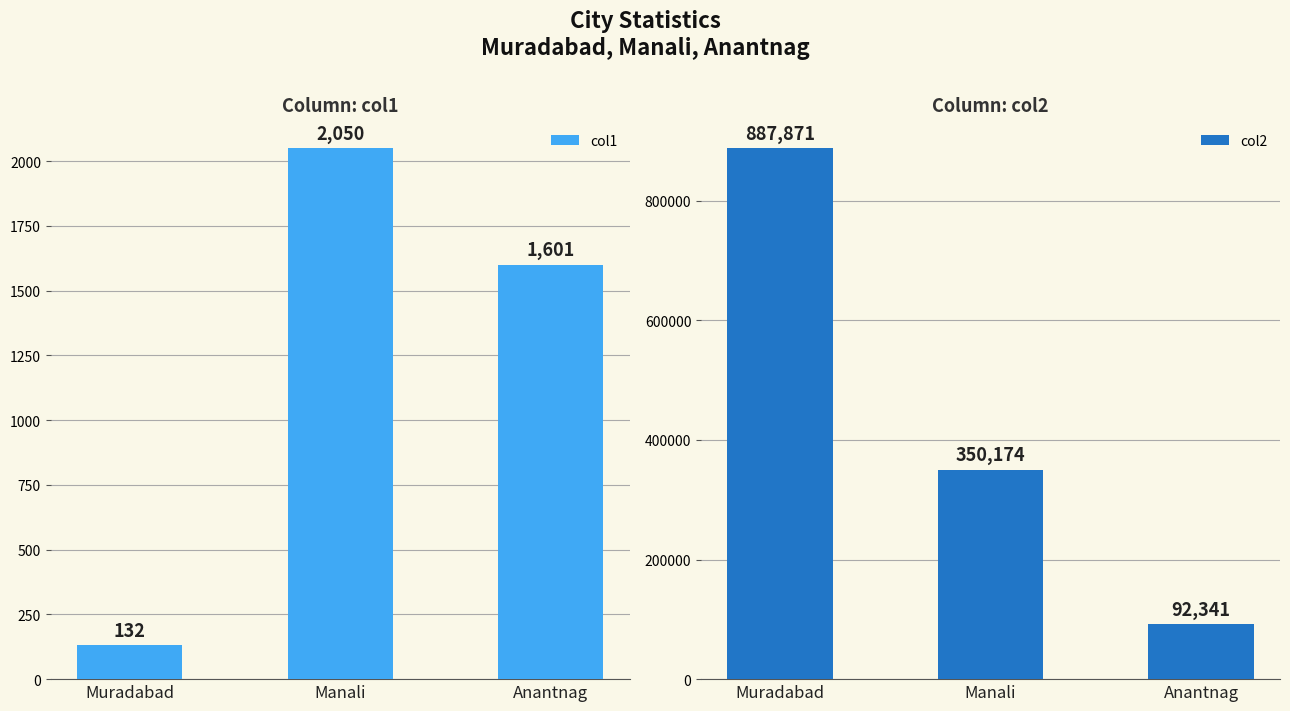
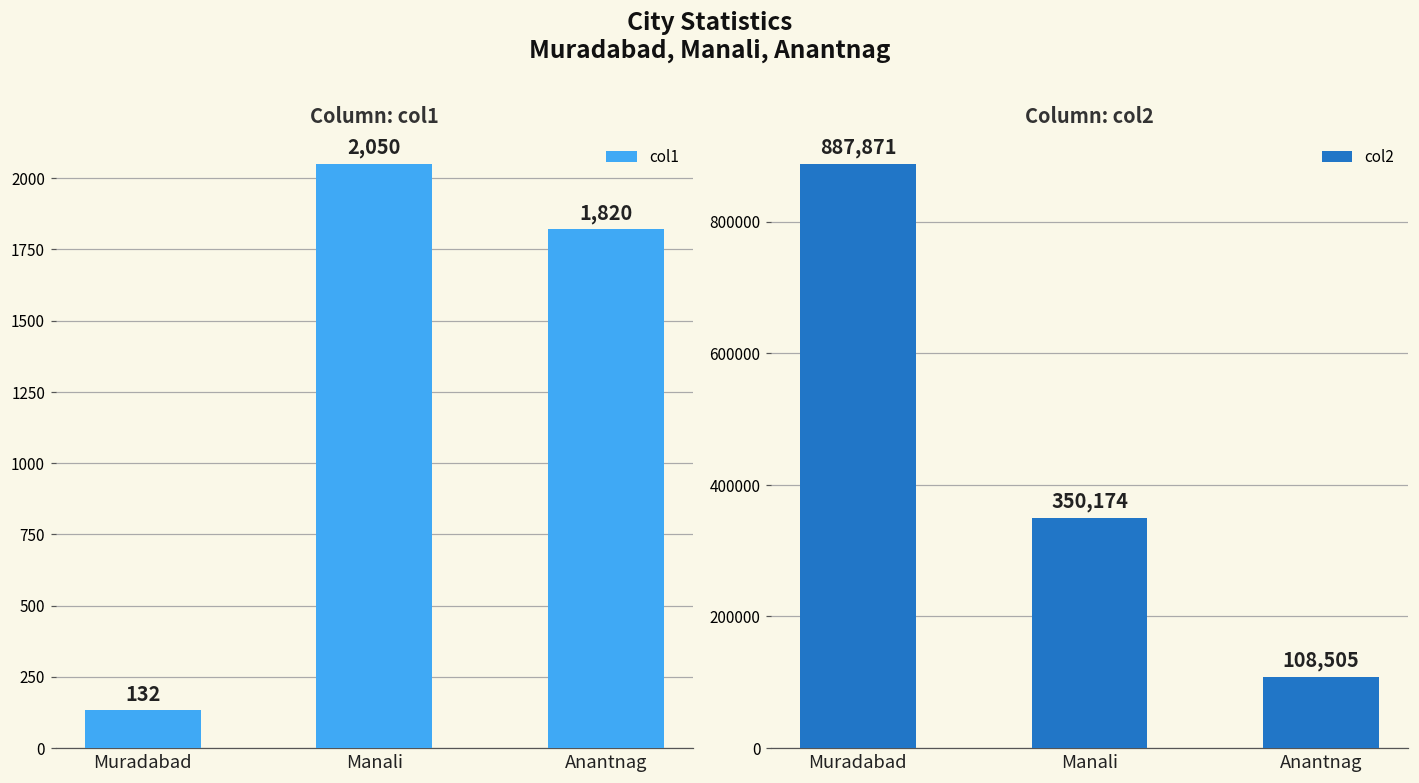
  {
    "Column: col1": {
      "Muradabad": "132",
      "Manali": "2,050",
-     "Anantnag": "1,601"
+     "Anantnag": "1,820"
    },
    "Column: col2": {
      "Muradabad": "887,871",
      "Manali": "350,174",
-     "Anantnag": "92,341"
+     "Anantnag": "108,505"
    }
  }
